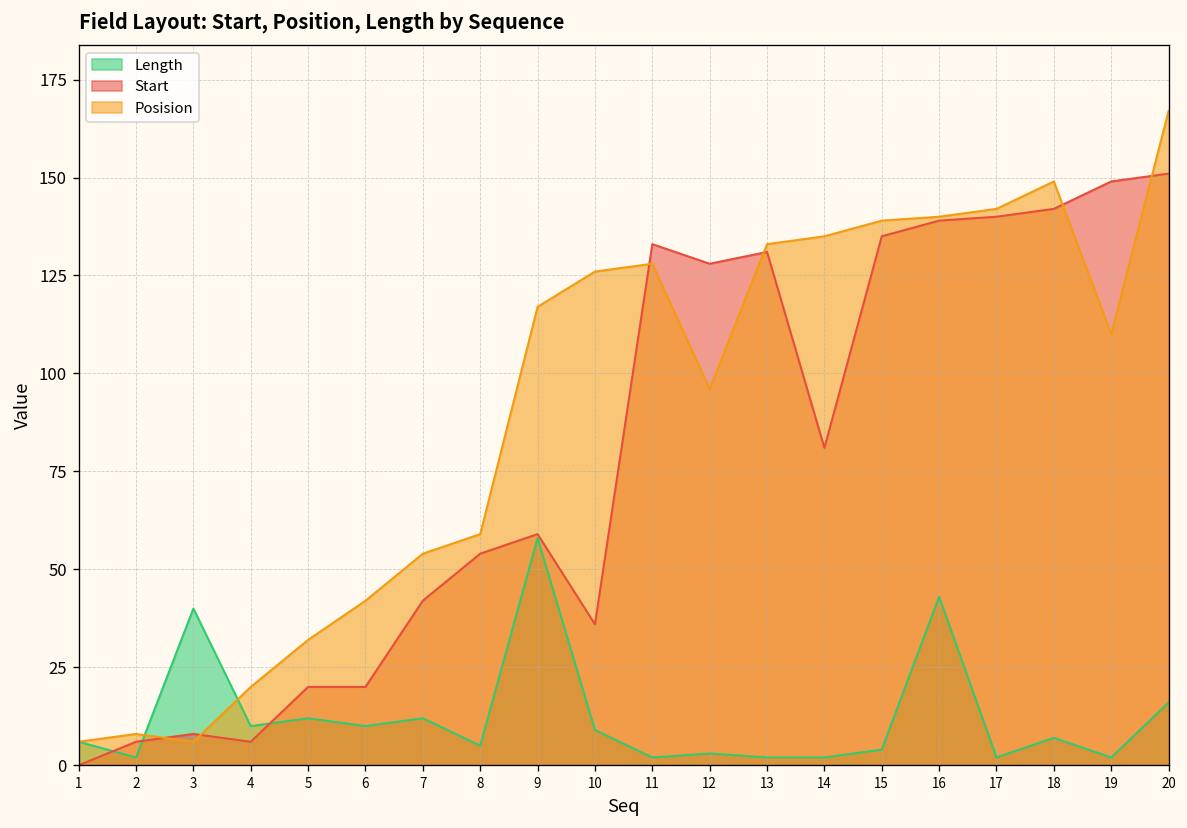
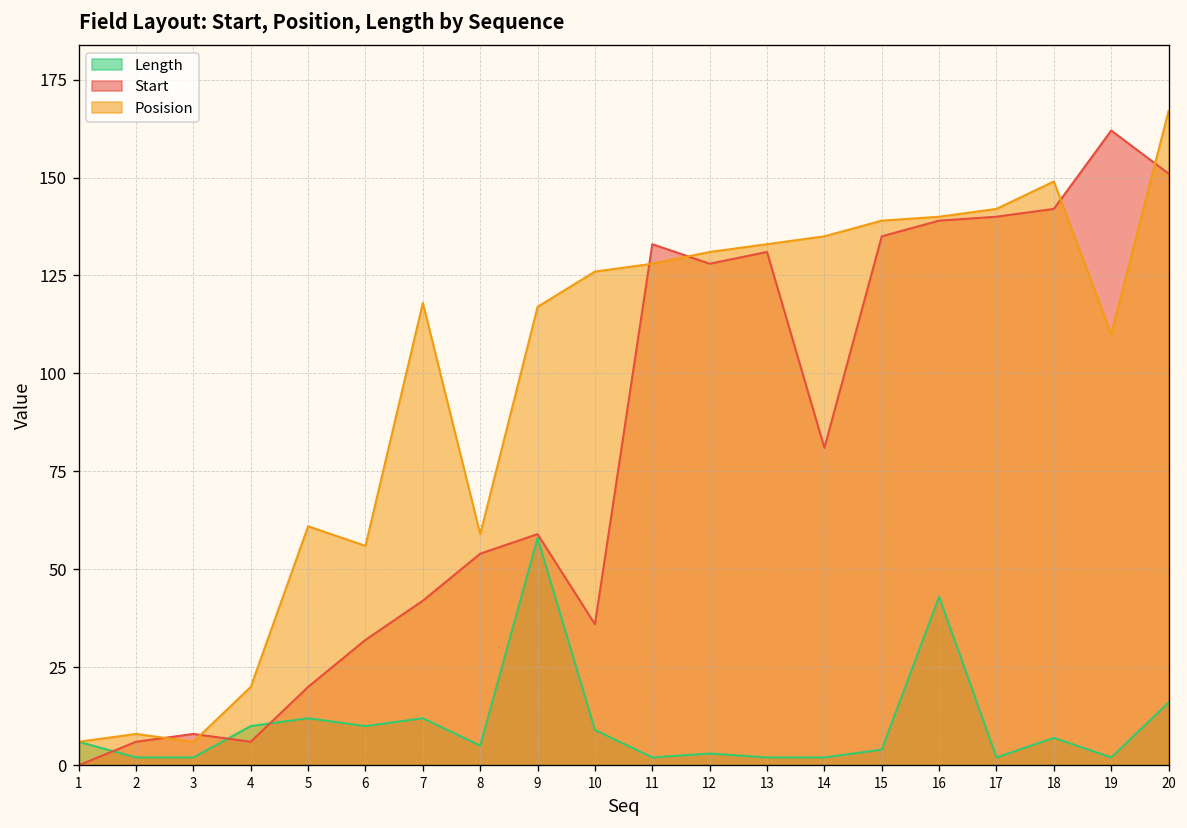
  {
    "Length": {
      "2": 2,
-     "3": 40,
+     "3": 2,
      "4": 10,
      "5": 12,
      "6": 10,
      "7": 12,
      "8": 5,
      "9": 58,
      "10": 9,
      "11": 2,
      "12": 3,
      "13": 2,
      "14": 2,
      "15": 4,
      "16": 43,
      "17": 2,
      "18": 7,
      "19": 2,
      "20": 16
    },
    "Start": {
      "1": 0,
      "2": 6,
      "3": 8,
      "4": 6,
      "5": 20,
-     "6": 20,
+     "6": 32,
      "7": 42,
      "8": 54,
      "9": 59,
      "10": 36,
      "11": 133,
      "12": 128,
      "13": 131,
      "14": 81,
      "15": 135,
      "16": 139,
      "17": 140,
      "18": 142,
-     "19": 149,
+     "19": 162,
      "20": 151
    },
    "Posision": {
      "2": 8,
      "3": 6,
      "4": 20,
-     "5": 32,
-     "6": 42,
-     "7": 54,
+     "5": 61,
+     "6": 56,
+     "7": 118,
      "8": 59,
      "9": 117,
      "10": 126,
      "11": 128,
-     "12": 96,
+     "12": 131,
      "13": 133,
      "14": 135,
      "15": 139,
      "16": 140,
      "17": 142,
      "18": 149,
      "19": 110,
      "20": 167
    }
  }
